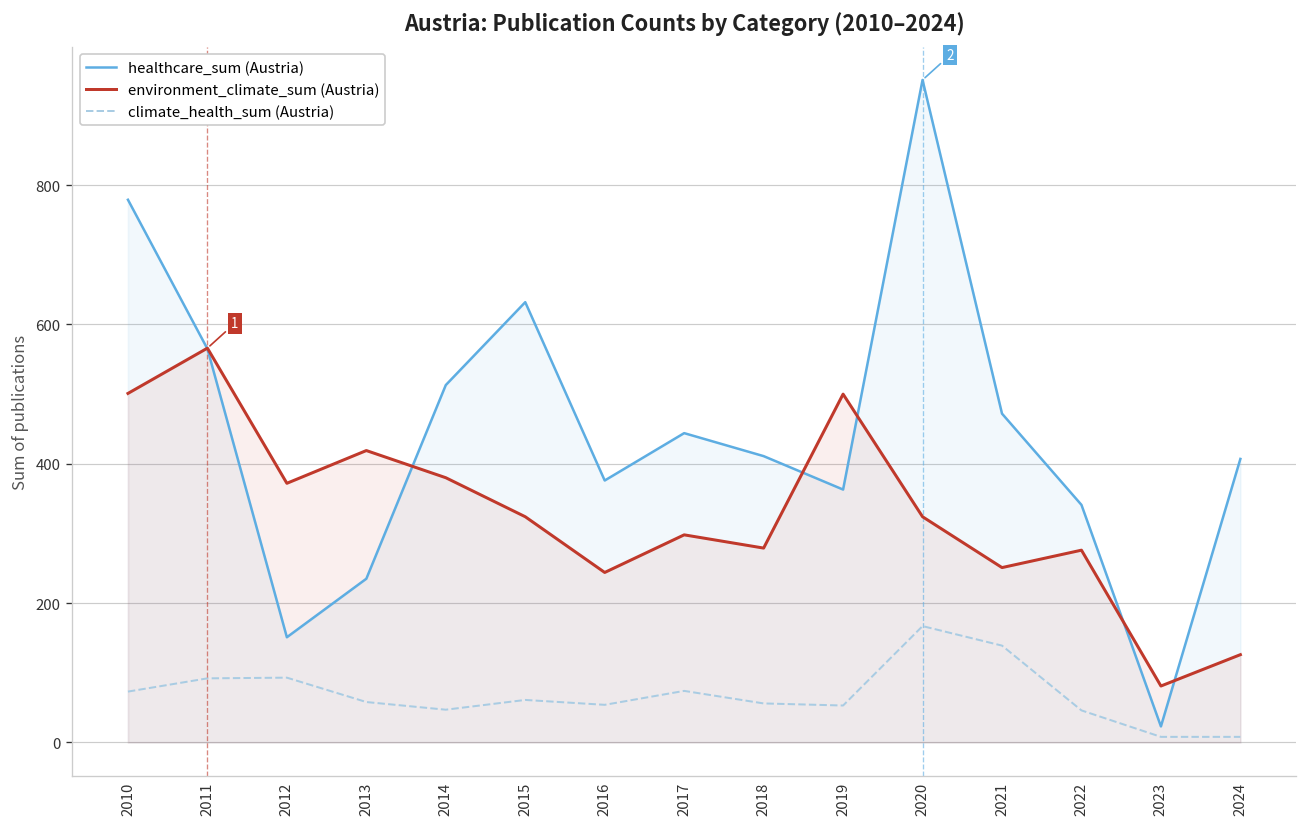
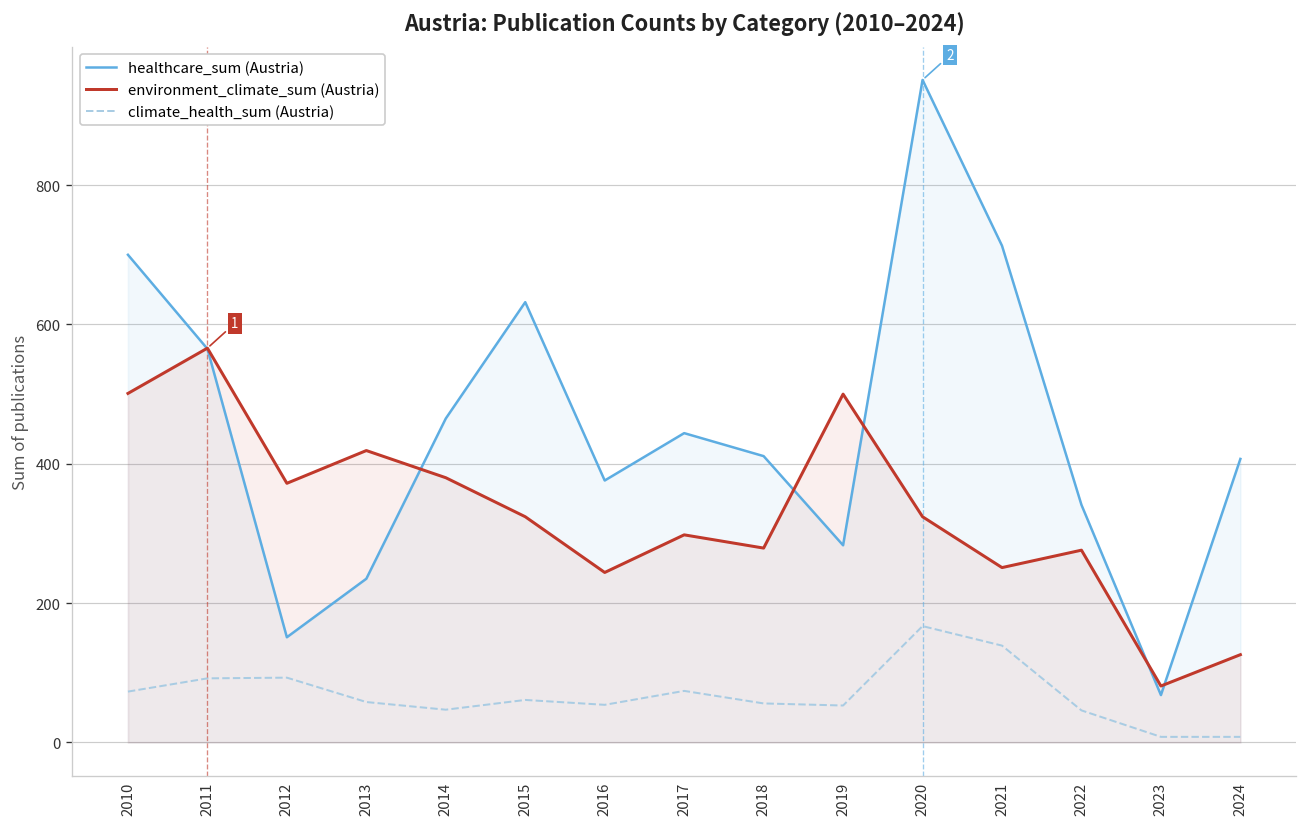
  {
    "healthcare_sum (Austria)": {
-     "2010": 780,
+     "2010": 700,
      "2012": 150,
      "2013": 240,
-     "2014": 510,
+     "2014": 470,
      "2015": 630,
      "2016": 380,
      "2017": 440,
      "2018": 410,
-     "2019": 360,
+     "2019": 280,
      "2020": 950,
-     "2021": 470,
+     "2021": 710,
      "2022": 340,
-     "2023": 20,
+     "2023": 70,
      "2024": 410
    },
    "environment_climate_sum (Austria)": {
      "2010": 500,
      "2012": 370,
      "2013": 420,
      "2014": 380,
      "2015": 320,
      "2016": 240,
      "2017": 300,
      "2018": 280,
      "2019": 500,
      "2020": 320,
      "2021": 250,
      "2022": 280,
      "2023": 80,
      "2024": 130
    },
    "climate_health_sum (Austria)": {
      "2010": 70,
      "2011": 90,
      "2012": 90,
      "2013": 60,
      "2014": 50,
      "2015": 60,
      "2016": 50,
      "2017": 70,
      "2018": 60,
      "2019": 50,
      "2020": 170,
      "2021": 140,
      "2022": 50,
      "2023": 10,
      "2024": 10
    }
  }
